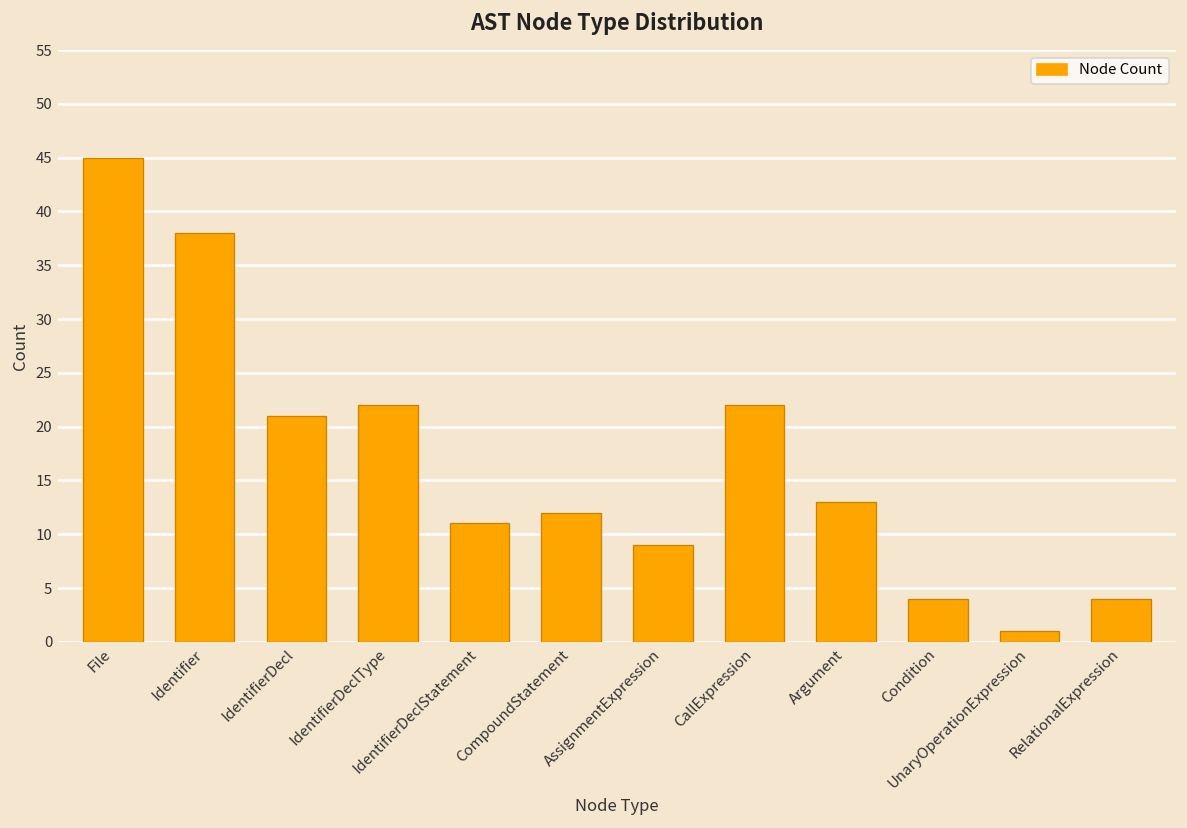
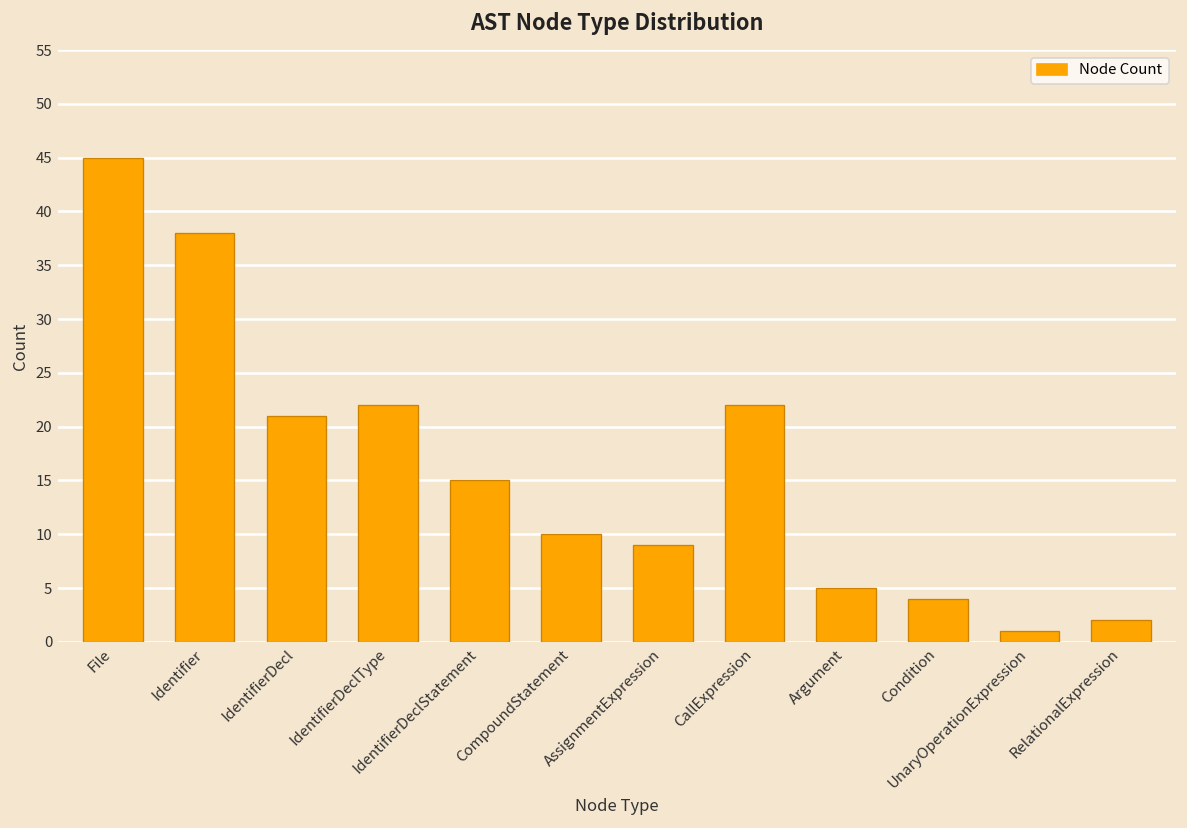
  {
    "File": 45,
    "Identifier": 38,
    "IdentifierDecl": 21,
    "IdentifierDeclType": 22,
-   "IdentifierDeclStatement": 11,
-   "CompoundStatement": 12,
+   "IdentifierDeclStatement": 15,
+   "CompoundStatement": 10,
    "AssignmentExpression": 9,
    "CallExpression": 22,
-   "Argument": 13,
+   "Argument": 5,
    "Condition": 4,
    "UnaryOperationExpression": 1,
-   "RelationalExpression": 4
+   "RelationalExpression": 2
  }
